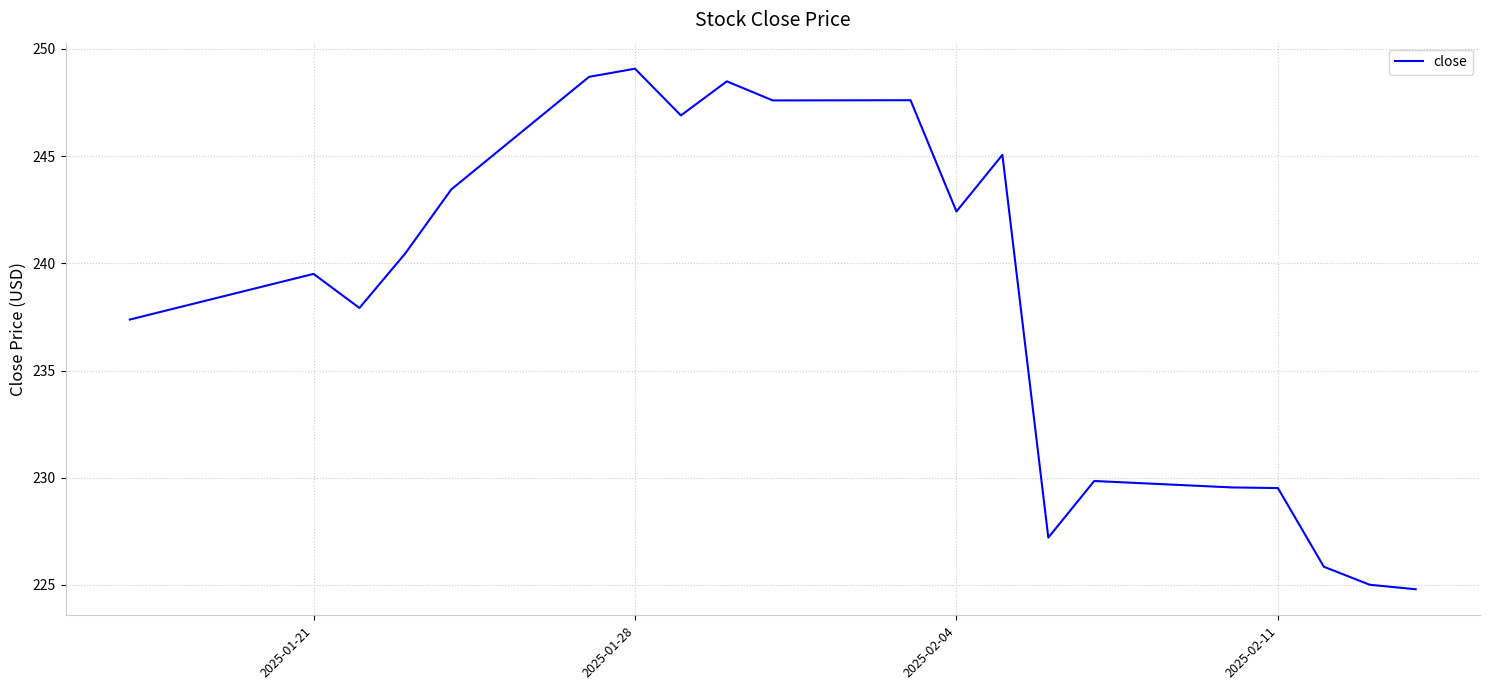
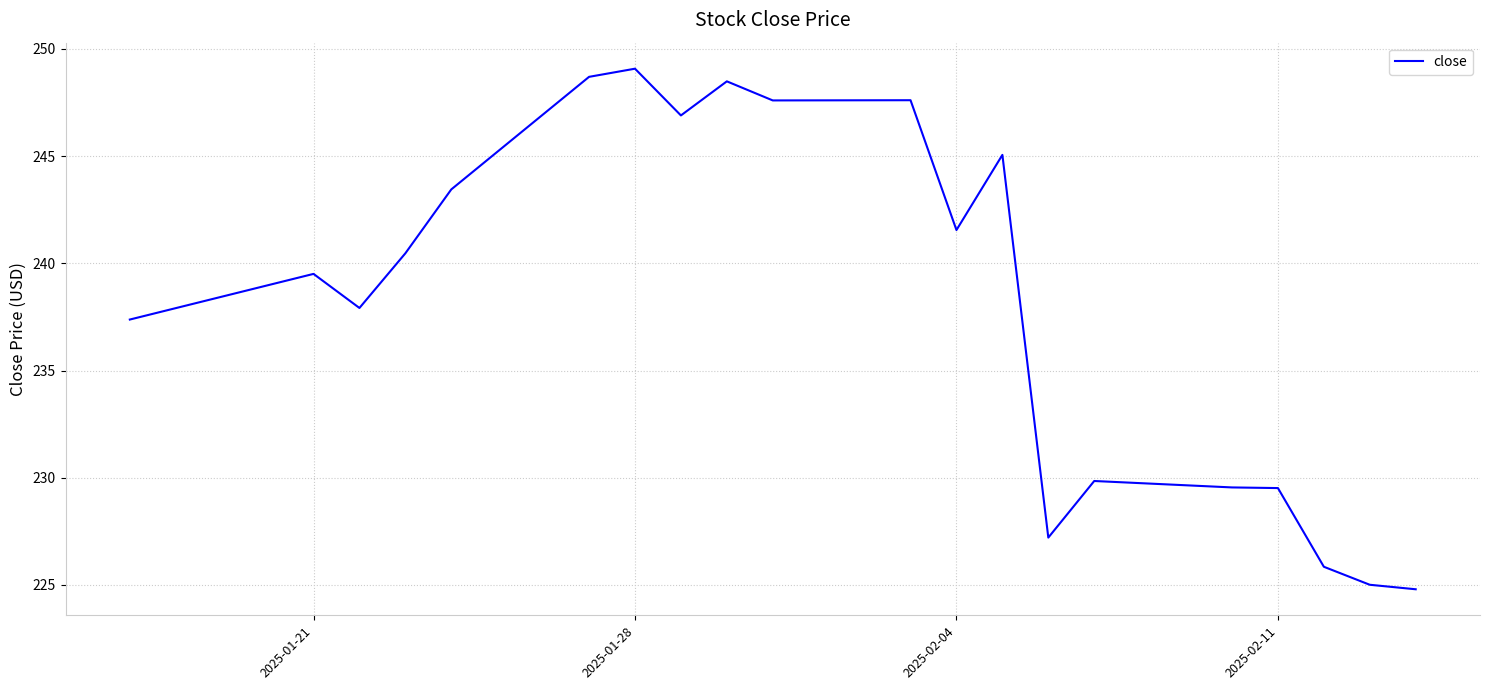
  {
    "2025-01-21": 239.5,
    "2025-01-28": 249.1,
-   "2025-02-04": 242.4,
+   "2025-02-04": 241.6,
    "2025-02-11": 229.5
  }
